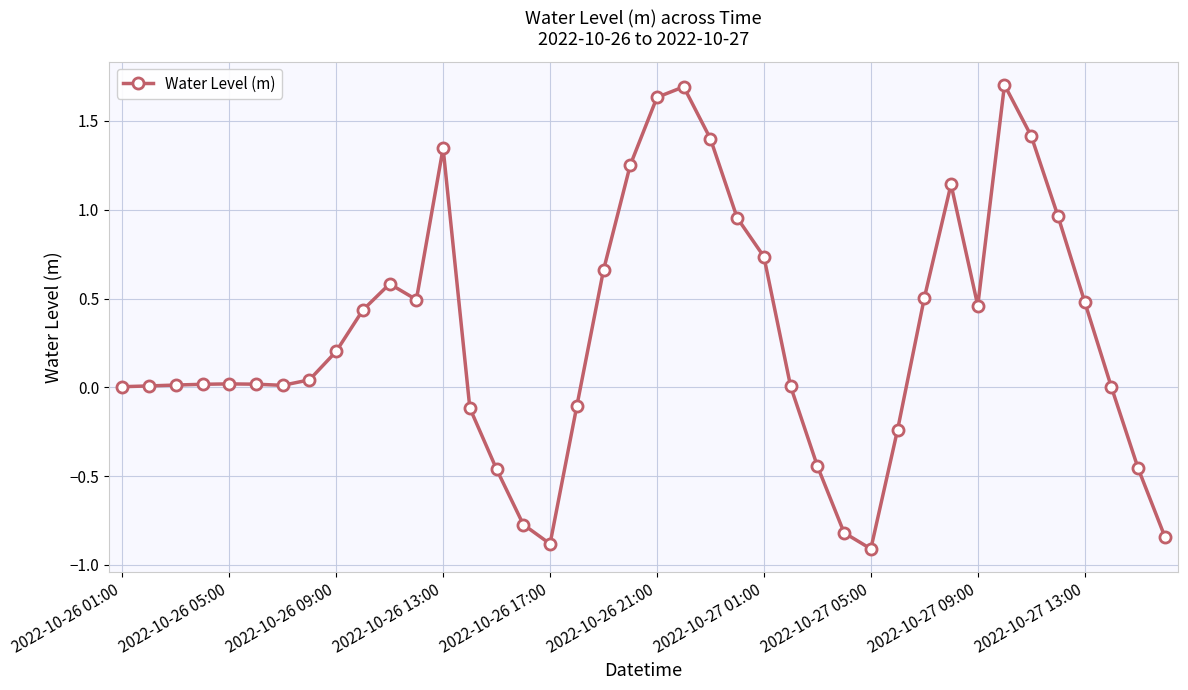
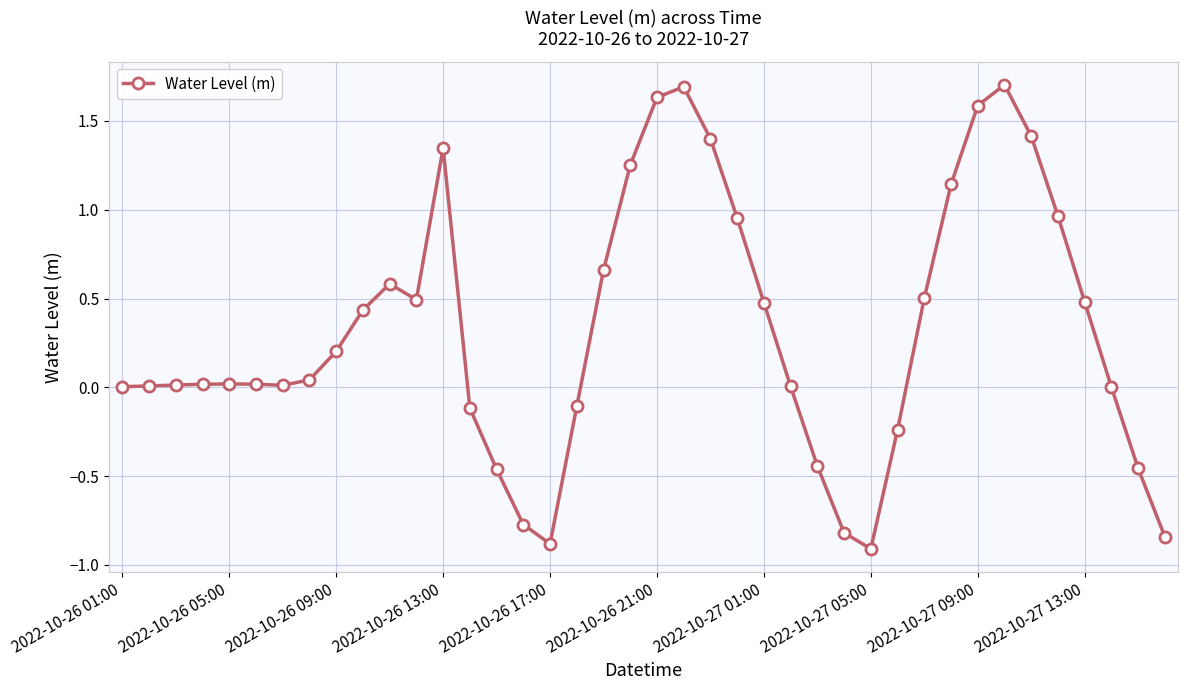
  {
    "2022-10-26 01:00": 0.00,
    "2022-10-26 05:00": 0.02,
    "2022-10-26 09:00": 0.20,
    "2022-10-26 13:00": 1.35,
    "2022-10-26 17:00": -0.88,
    "2022-10-26 21:00": 1.63,
-   "2022-10-27 01:00": 0.74,
+   "2022-10-27 01:00": 0.48,
    "2022-10-27 05:00": -0.91,
-   "2022-10-27 09:00": 0.46,
+   "2022-10-27 09:00": 1.59,
    "2022-10-27 13:00": 0.48
  }
